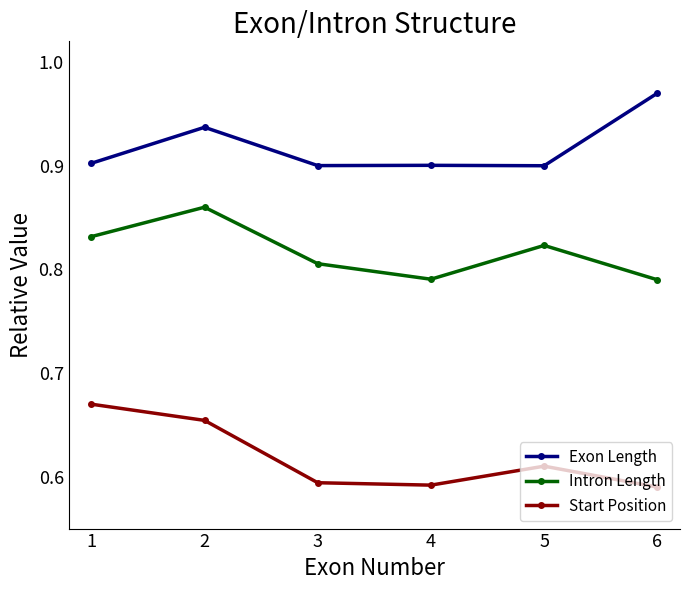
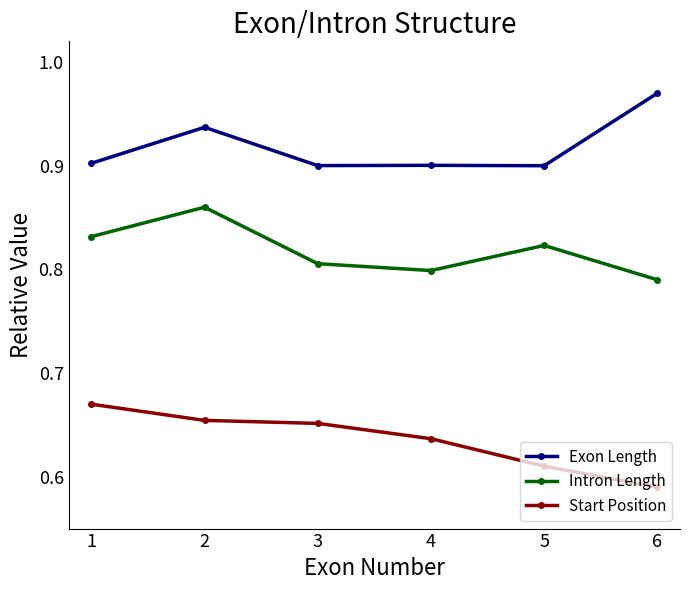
  {
    "Exon Length": {
      "1": 0.902,
      "2": 0.937,
      "3": 0.900,
      "4": 0.900,
      "5": 0.900,
      "6": 0.970
    },
    "Intron Length": {
      "1": 0.832,
      "2": 0.860,
      "3": 0.806,
-     "4": 0.791,
+     "4": 0.799,
      "5": 0.823,
      "6": 0.790
    },
    "Start Position": {
      "1": 0.670,
      "2": 0.654,
-     "3": 0.594,
-     "4": 0.592
+     "3": 0.651,
+     "4": 0.637
    }
  }
